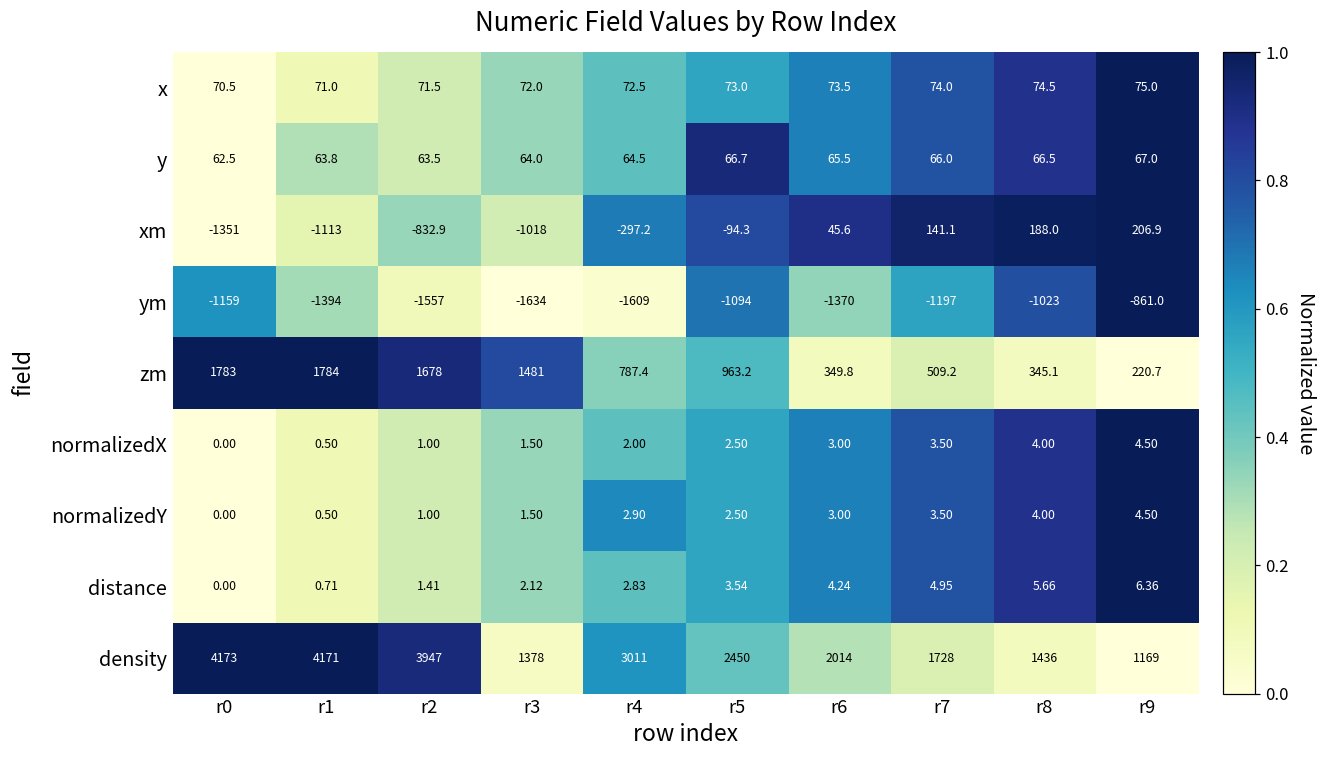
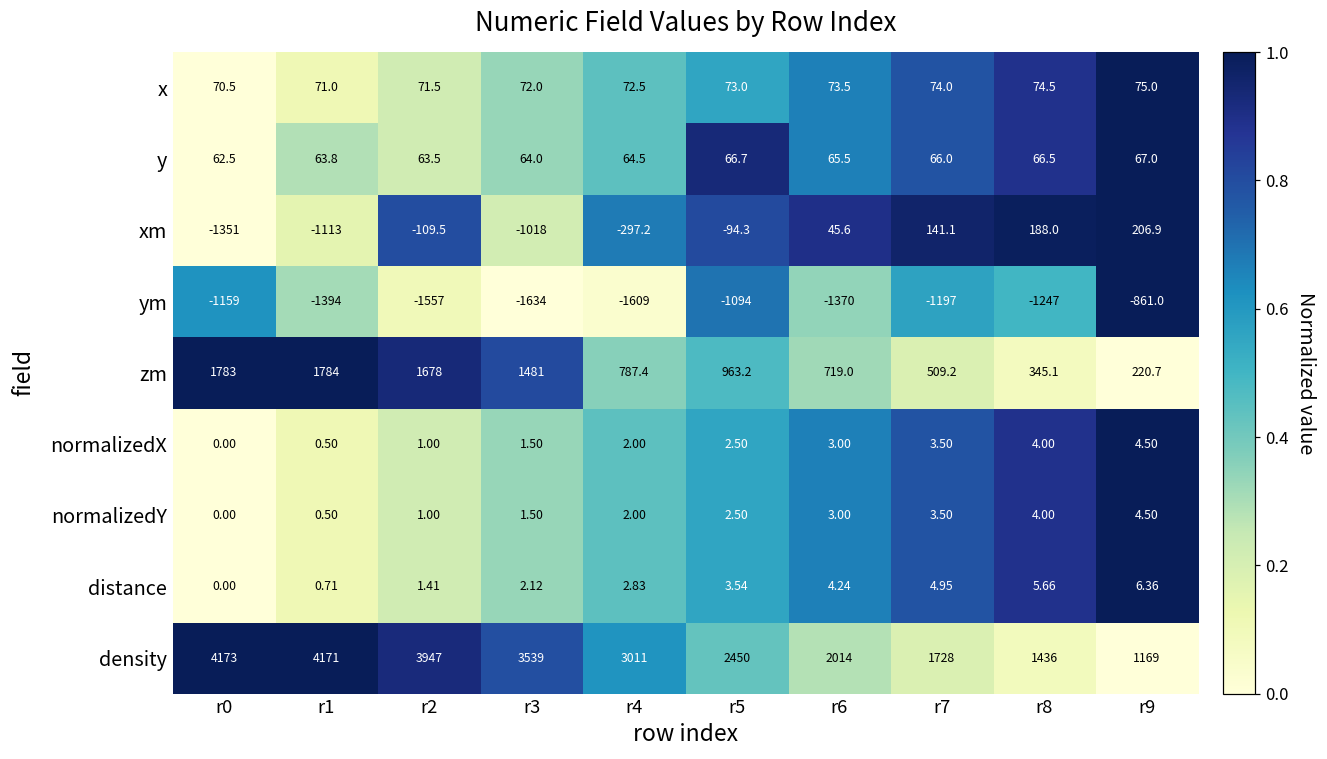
  {
    "x": {
      "r0": 70.5,
      "r1": 71.0,
      "r2": 71.5,
      "r3": 72.0,
      "r4": 72.5,
      "r5": 73.0,
      "r6": 73.5,
      "r7": 74.0,
      "r8": 74.5,
      "r9": 75.0
    },
    "y": {
      "r0": 62.5,
      "r1": 63.8,
      "r2": 63.5,
      "r3": 64.0,
      "r4": 64.5,
      "r5": 66.7,
      "r6": 65.5,
      "r7": 66.0,
      "r8": 66.5,
      "r9": 67.0
    },
    "xm": {
      "r0": -1351,
      "r1": -1113,
-     "r2": -832.9,
+     "r2": -109.5,
      "r3": -1018,
      "r4": -297.2,
      "r5": -94.3,
      "r6": 45.6,
      "r7": 141.1,
      "r8": 188.0,
      "r9": 206.9
    },
    "ym": {
      "r0": -1159,
      "r1": -1394,
      "r2": -1557,
      "r3": -1634,
      "r4": -1609,
      "r5": -1094,
      "r6": -1370,
      "r7": -1197,
-     "r8": -1023,
+     "r8": -1247,
      "r9": -861.0
    },
    "zm": {
      "r0": 1783,
      "r1": 1784,
      "r2": 1678,
      "r3": 1481,
      "r4": 787.4,
      "r5": 963.2,
-     "r6": 349.8,
+     "r6": 719.0,
      "r7": 509.2,
      "r8": 345.1,
      "r9": 220.7
    },
    "normalizedX": {
      "r0": 0.00,
      "r1": 0.50,
      "r2": 1.00,
      "r3": 1.50,
      "r4": 2.00,
      "r5": 2.50,
      "r6": 3.00,
      "r7": 3.50,
      "r8": 4.00,
      "r9": 4.50
    },
    "normalizedY": {
      "r0": 0.00,
      "r1": 0.50,
      "r2": 1.00,
      "r3": 1.50,
-     "r4": 2.90,
+     "r4": 2.00,
      "r5": 2.50,
      "r6": 3.00,
      "r7": 3.50,
      "r8": 4.00,
      "r9": 4.50
    },
    "distance": {
      "r0": 0.00,
      "r1": 0.71,
      "r2": 1.41,
      "r3": 2.12,
      "r4": 2.83,
      "r5": 3.54,
      "r6": 4.24,
      "r7": 4.95,
      "r8": 5.66,
      "r9": 6.36
    },
    "density": {
      "r0": 4173,
      "r1": 4171,
      "r2": 3947,
-     "r3": 1378,
+     "r3": 3539,
      "r4": 3011,
      "r5": 2450,
      "r6": 2014,
      "r7": 1728,
      "r8": 1436,
      "r9": 1169
    }
  }
